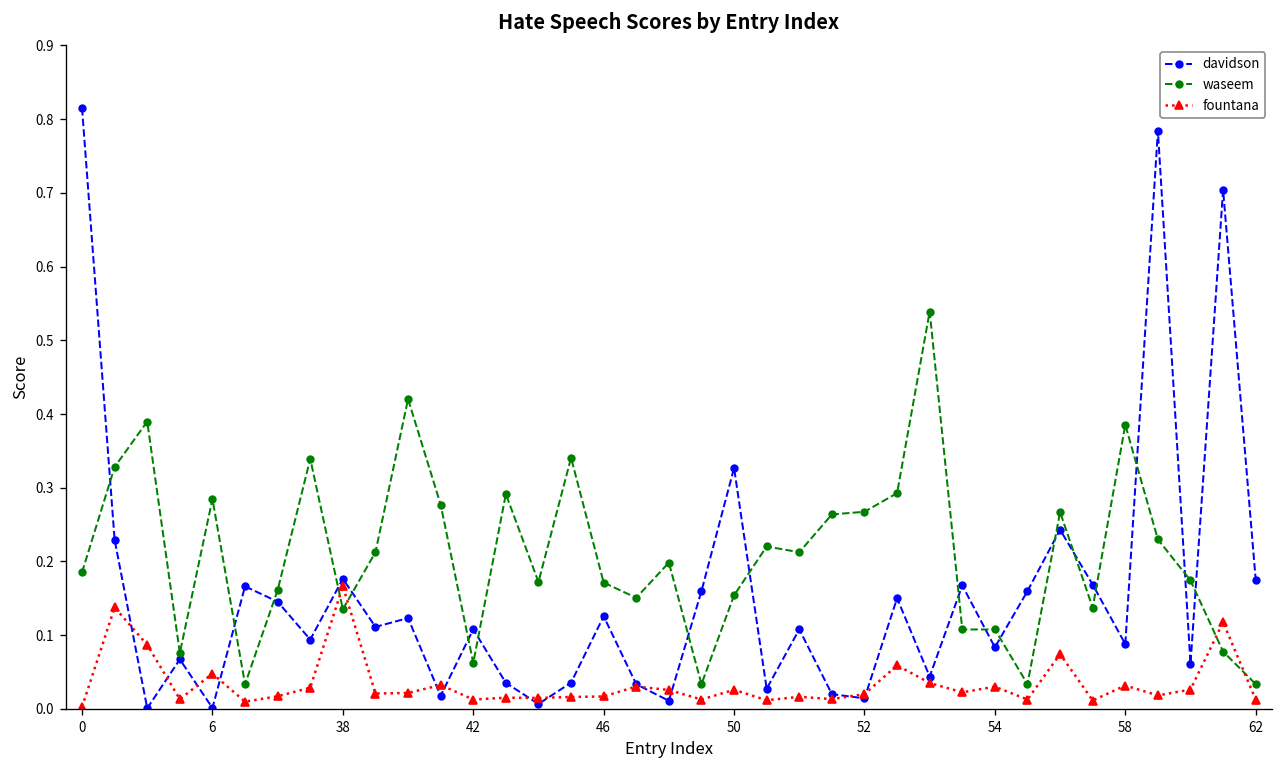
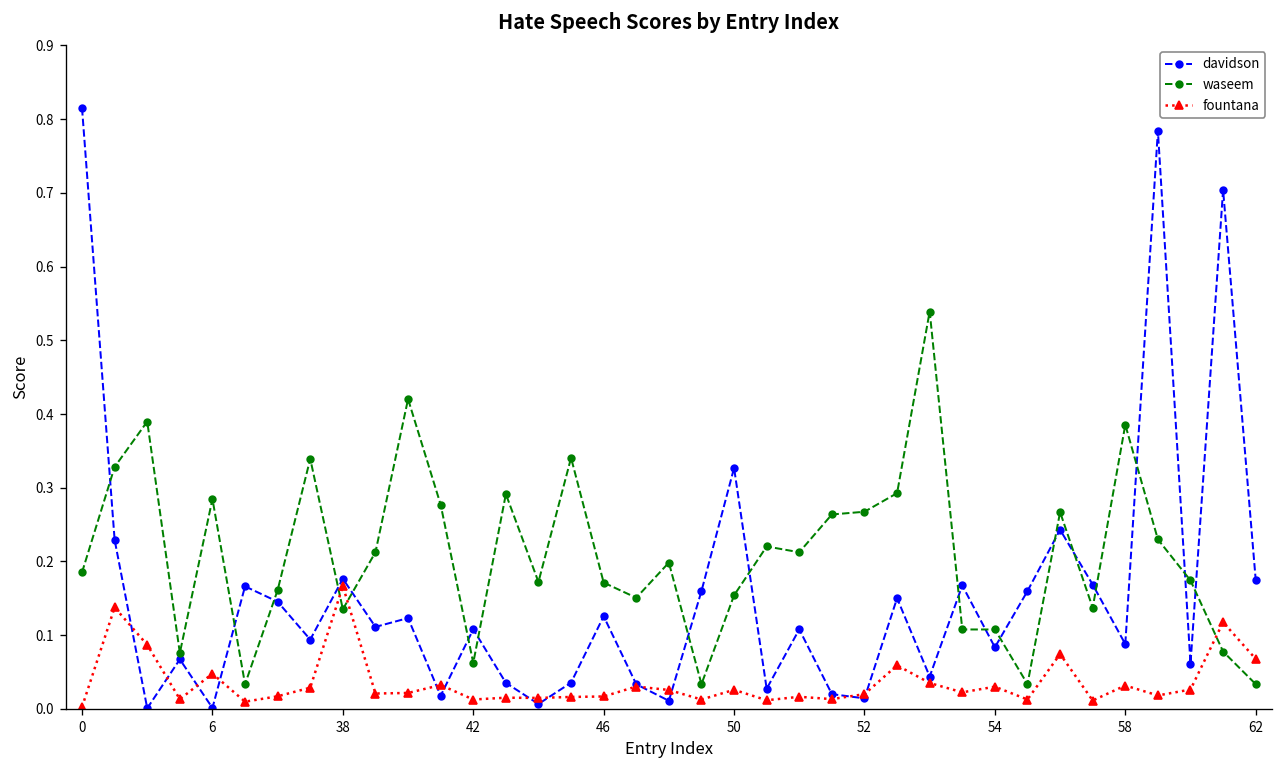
  {
    "davidson": {
      "0": 0.81,
      "38": 0.18,
      "42": 0.11,
      "46": 0.13,
      "50": 0.33,
      "52": 0.01,
      "54": 0.08,
      "58": 0.09,
      "62": 0.18
    },
    "waseem": {
      "0": 0.19,
      "38": 0.14,
      "42": 0.06,
      "46": 0.17,
      "50": 0.15,
      "52": 0.27,
      "54": 0.11,
      "58": 0.39,
      "62": 0.03
    },
    "fountana": {
      "0": 0.00,
      "38": 0.17,
      "42": 0.01,
      "46": 0.02,
      "50": 0.03,
      "52": 0.02,
      "54": 0.03,
      "58": 0.03,
-     "62": 0.01
+     "62": 0.07
    }
  }
